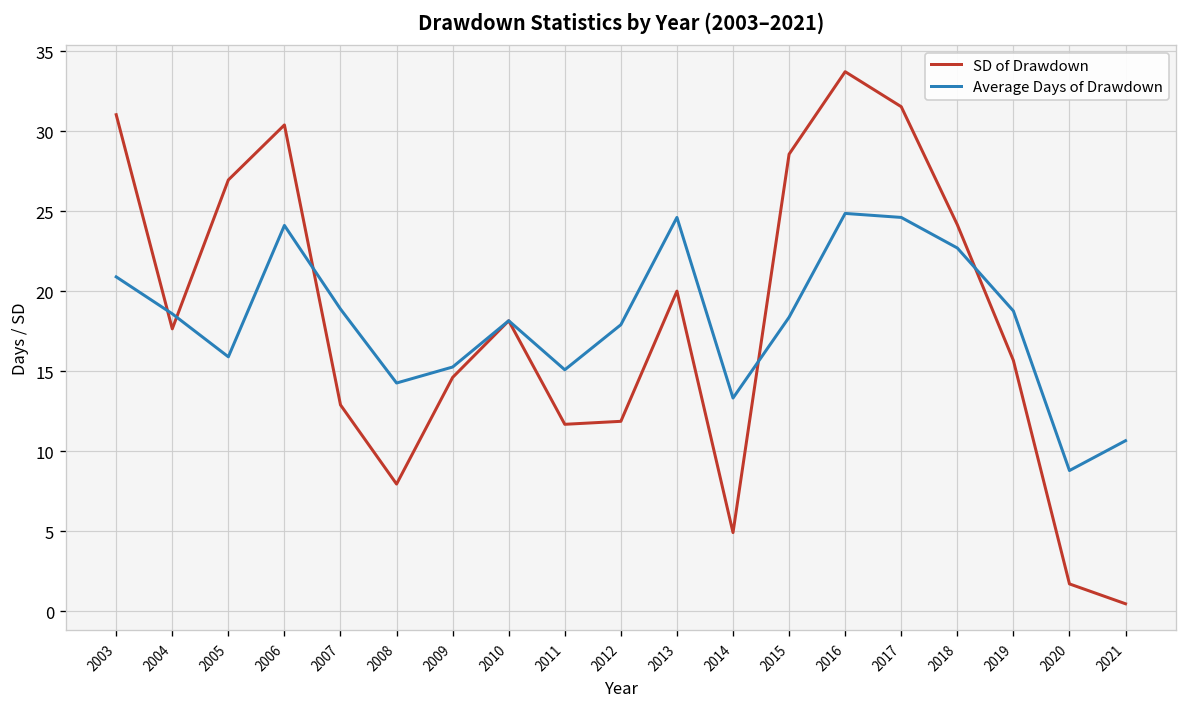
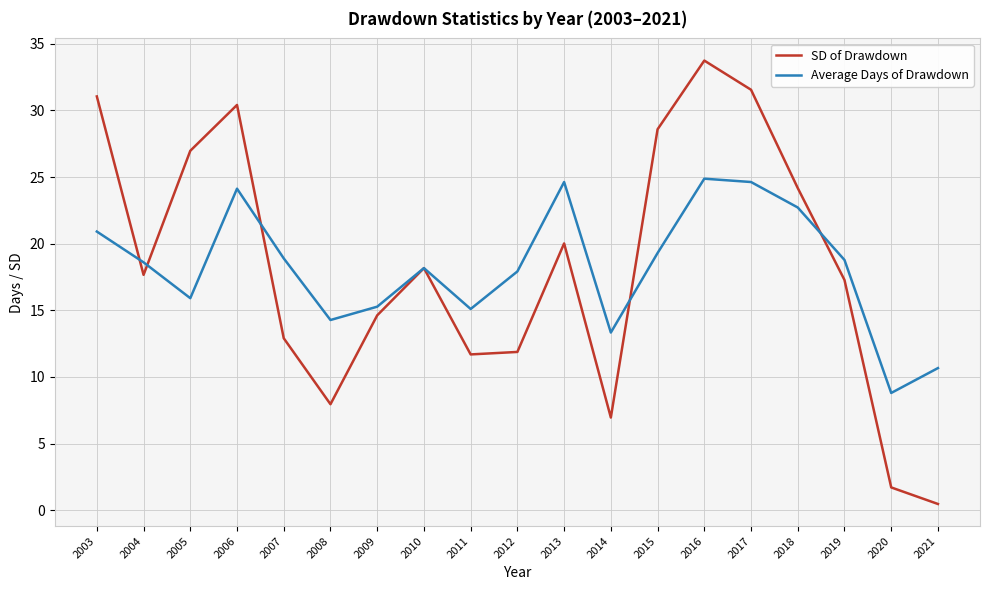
  {
    "SD of Drawdown": {
      "2003": 31.0,
      "2004": 17.7,
      "2005": 27.0,
      "2006": 30.4,
      "2007": 12.9,
      "2008": 8.0,
      "2009": 14.6,
      "2011": 11.7,
      "2012": 11.9,
      "2013": 20.0,
-     "2014": 4.9,
+     "2014": 7.0,
      "2015": 28.6,
      "2016": 33.7,
      "2017": 31.5,
      "2018": 24.2,
-     "2019": 15.7,
+     "2019": 17.3,
      "2020": 1.7,
      "2021": 0.5
    },
    "Average Days of Drawdown": {
      "2003": 20.9,
      "2004": 18.6,
      "2005": 15.9,
      "2006": 24.1,
      "2007": 18.9,
      "2008": 14.3,
      "2009": 15.3,
      "2011": 15.1,
      "2012": 17.9,
      "2013": 24.6,
      "2014": 13.3,
-     "2015": 18.4,
+     "2015": 19.3,
      "2016": 24.9,
      "2017": 24.6,
      "2018": 22.7,
      "2019": 18.8,
      "2020": 8.8,
      "2021": 10.7
    }
  }
